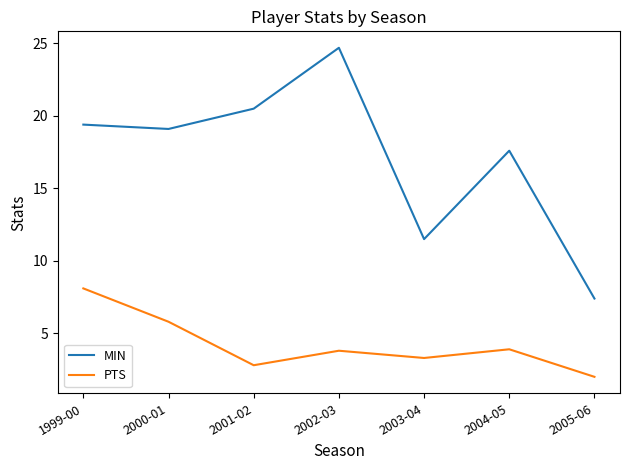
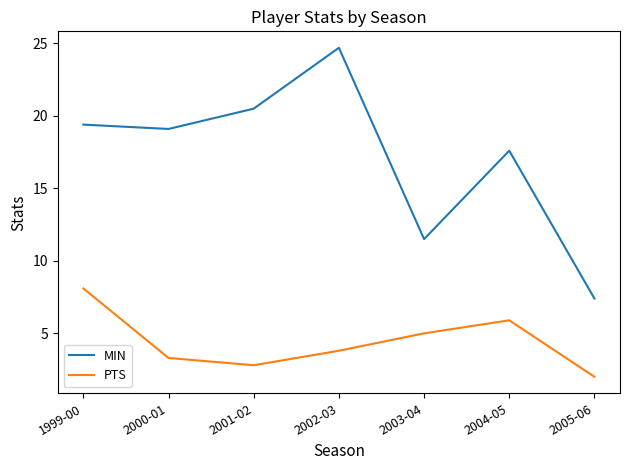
  {
    "MIN": {
      "1999-00": 19.4,
      "2000-01": 19.1,
      "2001-02": 20.5,
      "2002-03": 24.7,
      "2003-04": 11.5,
      "2004-05": 17.6,
      "2005-06": 7.4
    },
    "PTS": {
      "1999-00": 8.1,
-     "2000-01": 5.8,
+     "2000-01": 3.3,
      "2001-02": 2.8,
      "2002-03": 3.8,
-     "2003-04": 3.3,
-     "2004-05": 3.9,
+     "2003-04": 5.0,
+     "2004-05": 5.9,
      "2005-06": 2.0
    }
  }
